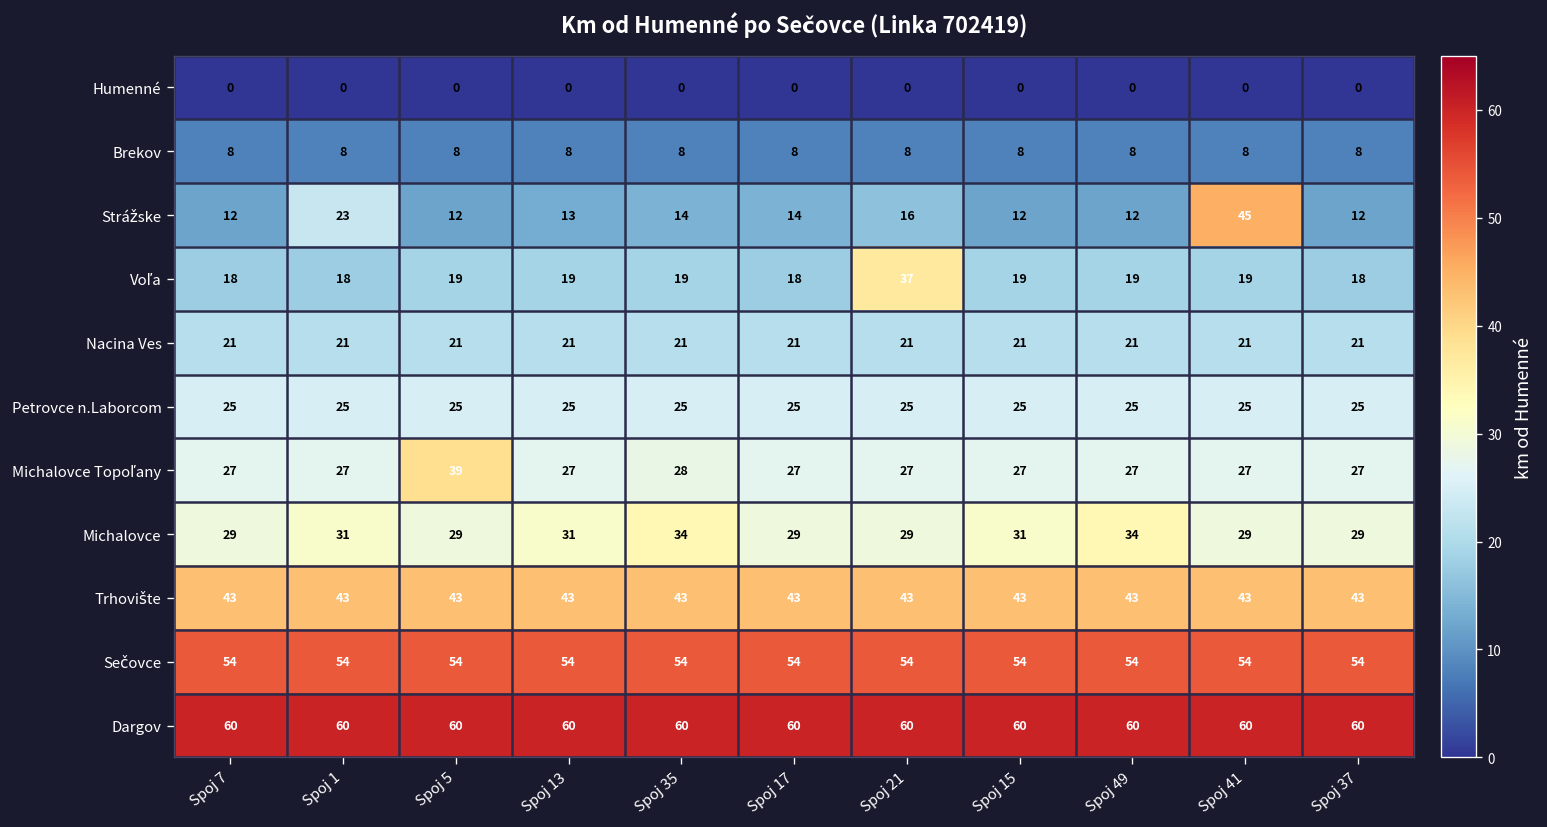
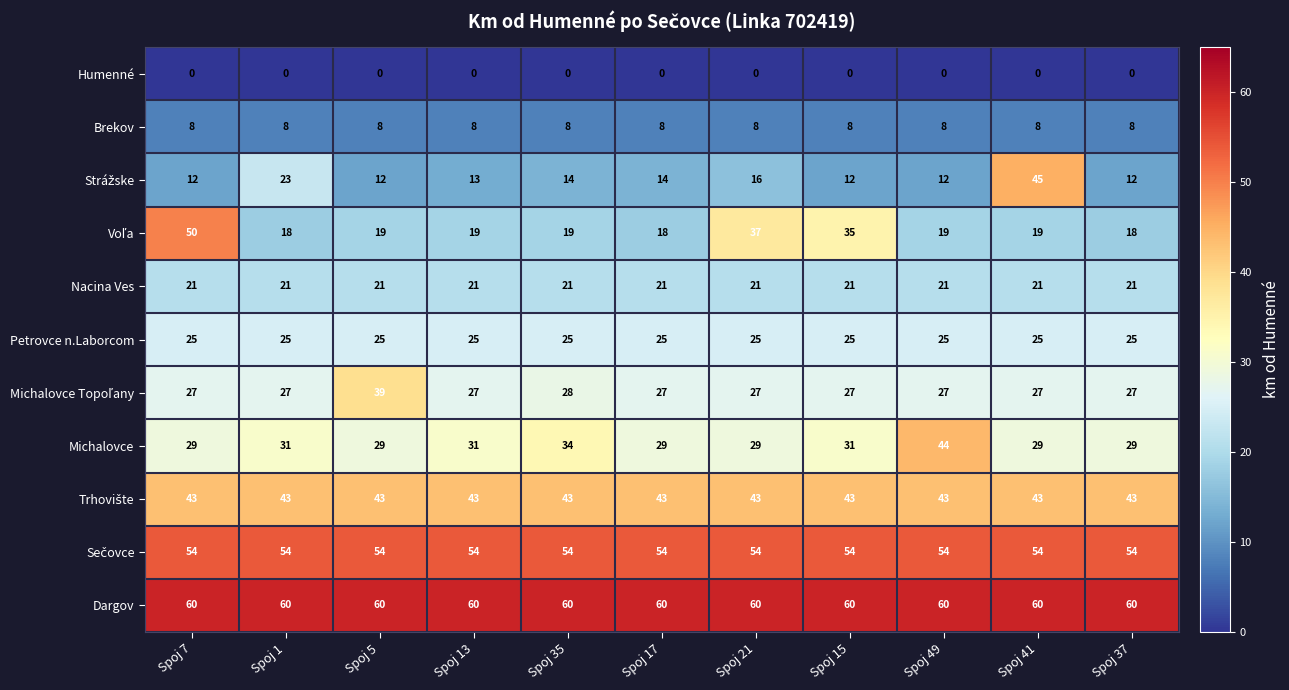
  {
    "Humenné": {
      "Spoj 7": 0,
      "Spoj 1": 0,
      "Spoj 5": 0,
      "Spoj 13": 0,
      "Spoj 35": 0,
      "Spoj 17": 0,
      "Spoj 21": 0,
      "Spoj 15": 0,
      "Spoj 49": 0,
      "Spoj 41": 0,
      "Spoj 37": 0
    },
    "Brekov": {
      "Spoj 7": 8,
      "Spoj 1": 8,
      "Spoj 5": 8,
      "Spoj 13": 8,
      "Spoj 35": 8,
      "Spoj 17": 8,
      "Spoj 21": 8,
      "Spoj 15": 8,
      "Spoj 49": 8,
      "Spoj 41": 8,
      "Spoj 37": 8
    },
    "Strážske": {
      "Spoj 7": 12,
      "Spoj 1": 23,
      "Spoj 5": 12,
      "Spoj 13": 13,
      "Spoj 35": 14,
      "Spoj 17": 14,
      "Spoj 21": 16,
      "Spoj 15": 12,
      "Spoj 49": 12,
      "Spoj 41": 45,
      "Spoj 37": 12
    },
    "Voľa": {
-     "Spoj 7": 18,
+     "Spoj 7": 50,
      "Spoj 1": 18,
      "Spoj 5": 19,
      "Spoj 13": 19,
      "Spoj 35": 19,
      "Spoj 17": 18,
      "Spoj 21": 37,
-     "Spoj 15": 19,
+     "Spoj 15": 35,
      "Spoj 49": 19,
      "Spoj 41": 19,
      "Spoj 37": 18
    },
    "Nacina Ves": {
      "Spoj 7": 21,
      "Spoj 1": 21,
      "Spoj 5": 21,
      "Spoj 13": 21,
      "Spoj 35": 21,
      "Spoj 17": 21,
      "Spoj 21": 21,
      "Spoj 15": 21,
      "Spoj 49": 21,
      "Spoj 41": 21,
      "Spoj 37": 21
    },
    "Petrovce n.Laborcom": {
      "Spoj 7": 25,
      "Spoj 1": 25,
      "Spoj 5": 25,
      "Spoj 13": 25,
      "Spoj 35": 25,
      "Spoj 17": 25,
      "Spoj 21": 25,
      "Spoj 15": 25,
      "Spoj 49": 25,
      "Spoj 41": 25,
      "Spoj 37": 25
    },
    "Michalovce Topoľany": {
      "Spoj 7": 27,
      "Spoj 1": 27,
      "Spoj 5": 39,
      "Spoj 13": 27,
      "Spoj 35": 28,
      "Spoj 17": 27,
      "Spoj 21": 27,
      "Spoj 15": 27,
      "Spoj 49": 27,
      "Spoj 41": 27,
      "Spoj 37": 27
    },
    "Michalovce": {
      "Spoj 7": 29,
      "Spoj 1": 31,
      "Spoj 5": 29,
      "Spoj 13": 31,
      "Spoj 35": 34,
      "Spoj 17": 29,
      "Spoj 21": 29,
      "Spoj 15": 31,
-     "Spoj 49": 34,
+     "Spoj 49": 44,
      "Spoj 41": 29,
      "Spoj 37": 29
    },
    "Trhovište": {
      "Spoj 7": 43,
      "Spoj 1": 43,
      "Spoj 5": 43,
      "Spoj 13": 43,
      "Spoj 35": 43,
      "Spoj 17": 43,
      "Spoj 21": 43,
      "Spoj 15": 43,
      "Spoj 49": 43,
      "Spoj 41": 43,
      "Spoj 37": 43
    },
    "Sečovce": {
      "Spoj 7": 54,
      "Spoj 1": 54,
      "Spoj 5": 54,
      "Spoj 13": 54,
      "Spoj 35": 54,
      "Spoj 17": 54,
      "Spoj 21": 54,
      "Spoj 15": 54,
      "Spoj 49": 54,
      "Spoj 41": 54,
      "Spoj 37": 54
    },
    "Dargov": {
      "Spoj 7": 60,
      "Spoj 1": 60,
      "Spoj 5": 60,
      "Spoj 13": 60,
      "Spoj 35": 60,
      "Spoj 17": 60,
      "Spoj 21": 60,
      "Spoj 15": 60,
      "Spoj 49": 60,
      "Spoj 41": 60,
      "Spoj 37": 60
    }
  }
